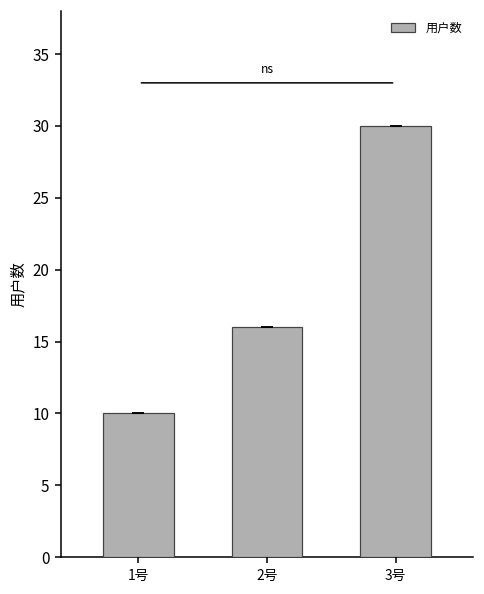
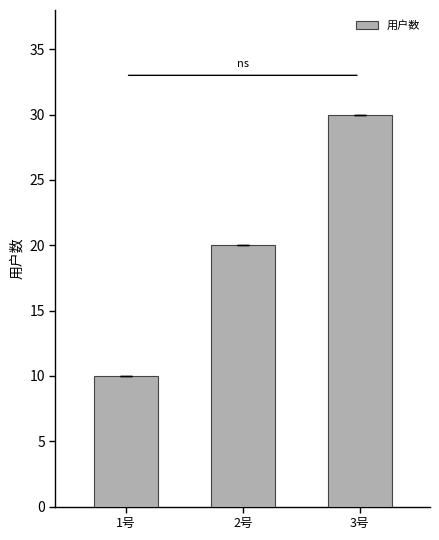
  {
    "1号": 10,
-   "2号": 16,
+   "2号": 20,
    "3号": 30
  }
